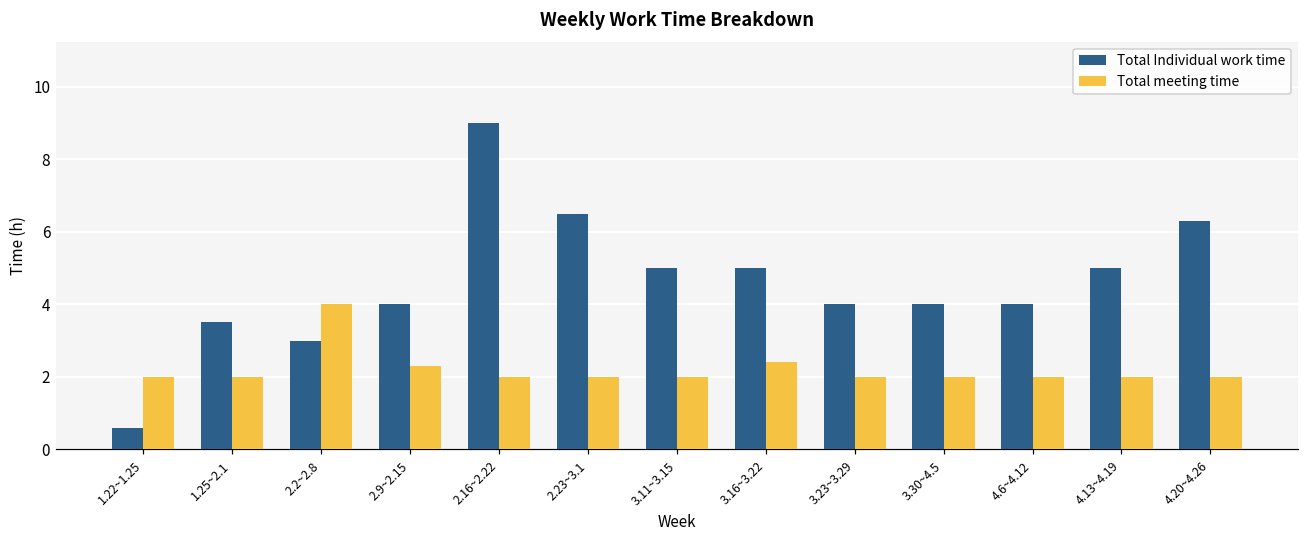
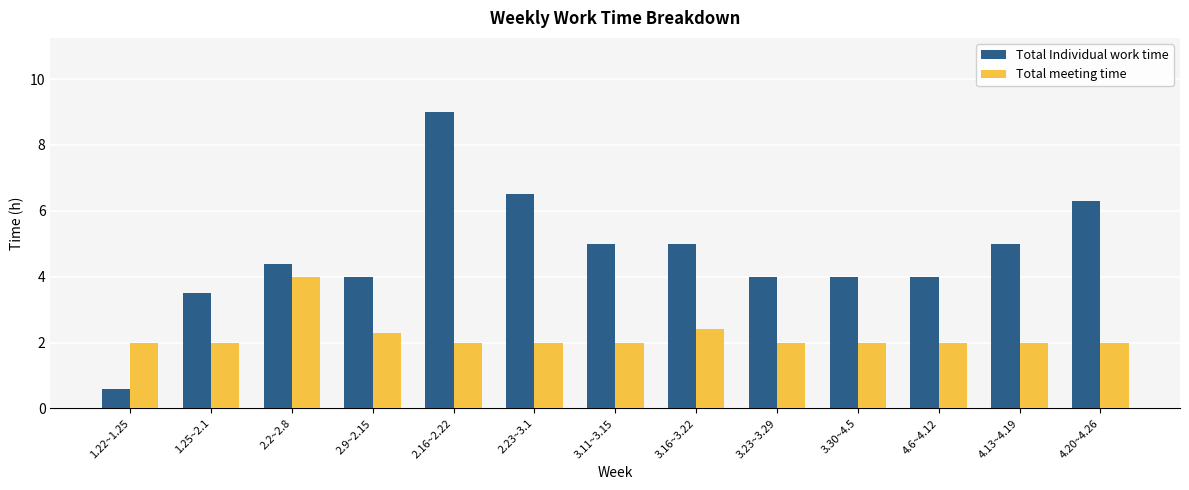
  {
    "Total Individual work time": {
      "1.22~1.25": 0.6,
      "1.25~2.1": 3.5,
-     "2.2~2.8": 3.0,
+     "2.2~2.8": 4.4,
      "2.9~2.15": 4.0,
      "2.16~2.22": 9.0,
      "2.23~3.1": 6.5,
      "3.11~3.15": 5.0,
      "3.16~3.22": 5.0,
      "3.23~3.29": 4.0,
      "3.30~4.5": 4.0,
      "4.6~4.12": 4.0,
      "4.13~4.19": 5.0,
      "4.20~4.26": 6.3
    },
    "Total meeting time": {
      "1.22~1.25": 2.0,
      "1.25~2.1": 2.0,
      "2.2~2.8": 4.0,
      "2.9~2.15": 2.3,
      "2.16~2.22": 2.0,
      "2.23~3.1": 2.0,
      "3.11~3.15": 2.0,
      "3.16~3.22": 2.4,
      "3.23~3.29": 2.0,
      "3.30~4.5": 2.0,
      "4.6~4.12": 2.0,
      "4.13~4.19": 2.0,
      "4.20~4.26": 2.0
    }
  }
